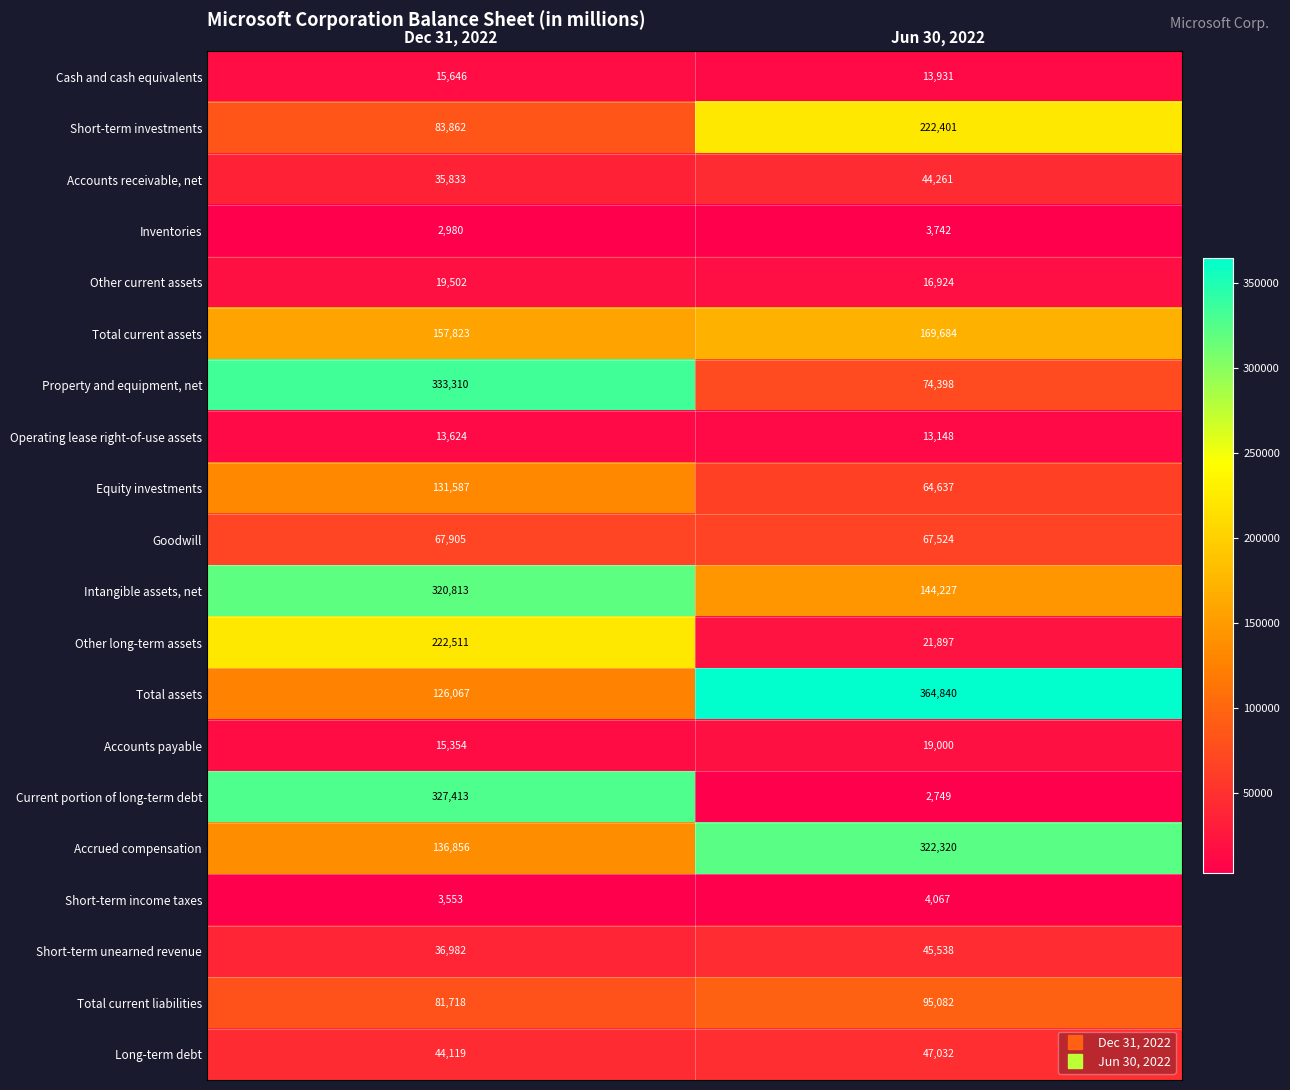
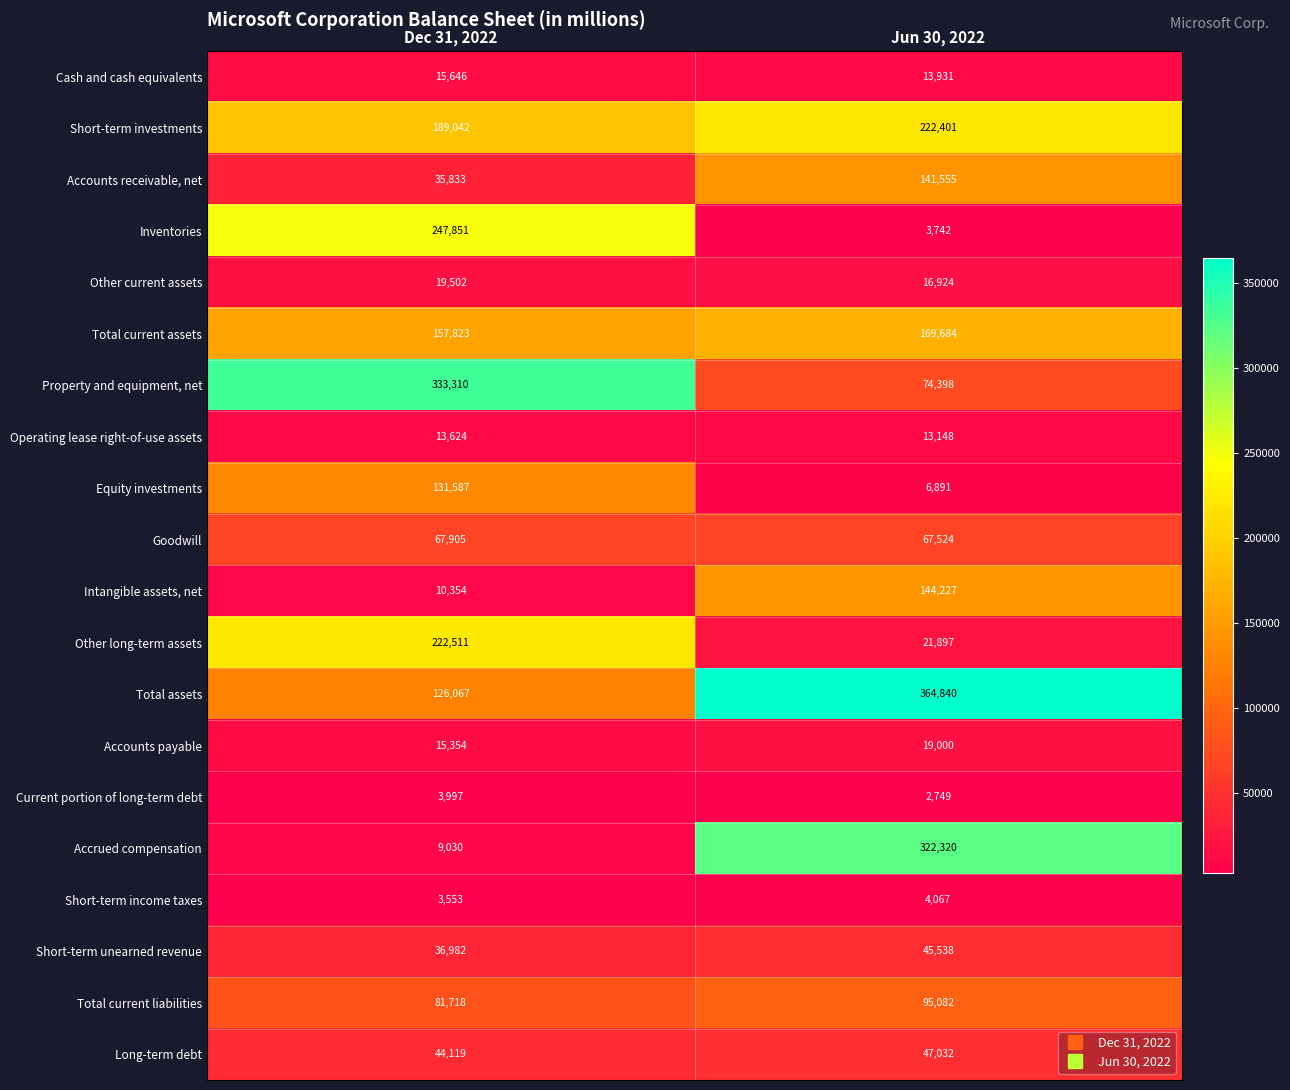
  {
    "Cash and cash equivalents": {
      "Dec 31, 2022": "15,646",
      "Jun 30, 2022": "13,931"
    },
    "Short-term investments": {
-     "Dec 31, 2022": "83,862",
+     "Dec 31, 2022": "189,042",
      "Jun 30, 2022": "222,401"
    },
    "Accounts receivable, net": {
      "Dec 31, 2022": "35,833",
-     "Jun 30, 2022": "44,261"
+     "Jun 30, 2022": "141,555"
    },
    "Inventories": {
-     "Dec 31, 2022": "2,980",
+     "Dec 31, 2022": "247,851",
      "Jun 30, 2022": "3,742"
    },
    "Other current assets": {
      "Dec 31, 2022": "19,502",
      "Jun 30, 2022": "16,924"
    },
    "Total current assets": {
      "Dec 31, 2022": "157,823",
      "Jun 30, 2022": "169,684"
    },
    "Property and equipment, net": {
      "Dec 31, 2022": "333,310",
      "Jun 30, 2022": "74,398"
    },
    "Operating lease right-of-use assets": {
      "Dec 31, 2022": "13,624",
      "Jun 30, 2022": "13,148"
    },
    "Equity investments": {
      "Dec 31, 2022": "131,587",
-     "Jun 30, 2022": "64,637"
+     "Jun 30, 2022": "6,891"
    },
    "Goodwill": {
      "Dec 31, 2022": "67,905",
      "Jun 30, 2022": "67,524"
    },
    "Intangible assets, net": {
-     "Dec 31, 2022": "320,813",
+     "Dec 31, 2022": "10,354",
      "Jun 30, 2022": "144,227"
    },
    "Other long-term assets": {
      "Dec 31, 2022": "222,511",
      "Jun 30, 2022": "21,897"
    },
    "Total assets": {
      "Dec 31, 2022": "126,067",
      "Jun 30, 2022": "364,840"
    },
    "Accounts payable": {
      "Dec 31, 2022": "15,354",
      "Jun 30, 2022": "19,000"
    },
    "Current portion of long-term debt": {
-     "Dec 31, 2022": "327,413",
+     "Dec 31, 2022": "3,997",
      "Jun 30, 2022": "2,749"
    },
    "Accrued compensation": {
-     "Dec 31, 2022": "136,856",
+     "Dec 31, 2022": "9,030",
      "Jun 30, 2022": "322,320"
    },
    "Short-term income taxes": {
      "Dec 31, 2022": "3,553",
      "Jun 30, 2022": "4,067"
    },
    "Short-term unearned revenue": {
      "Dec 31, 2022": "36,982",
      "Jun 30, 2022": "45,538"
    },
    "Total current liabilities": {
      "Dec 31, 2022": "81,718",
      "Jun 30, 2022": "95,082"
    },
    "Long-term debt": {
      "Dec 31, 2022": "44,119",
      "Jun 30, 2022": "47,032"
    }
  }
